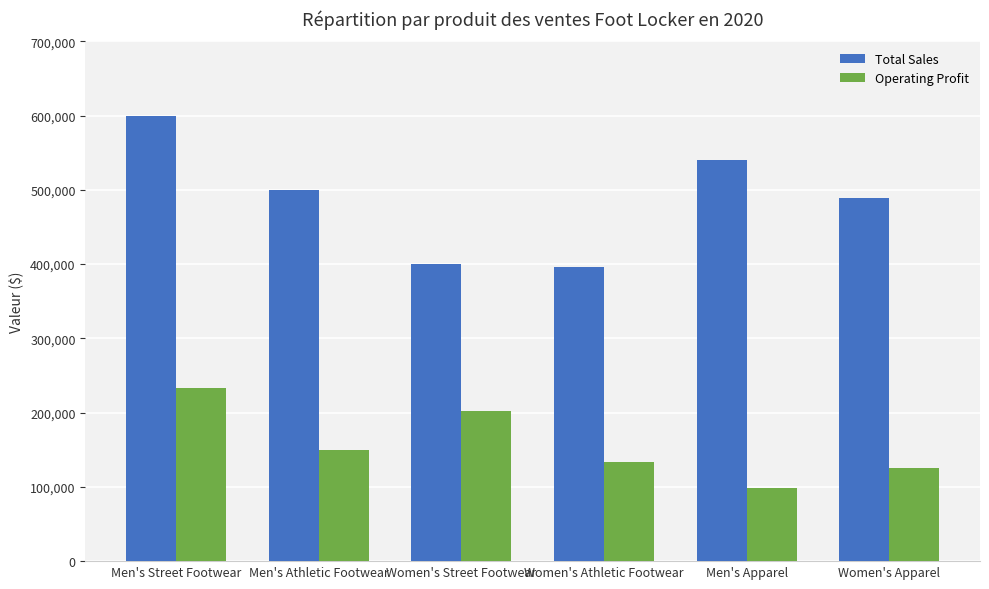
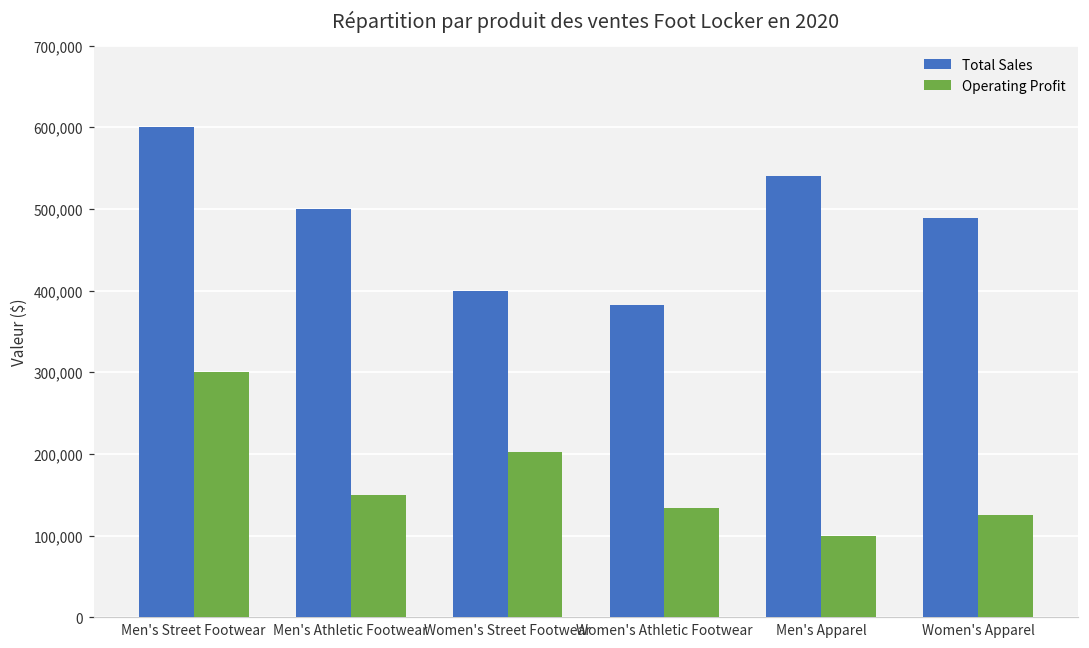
  {
    "Total Sales": {
      "Men's Street Footwear": "600,000",
      "Men's Athletic Footwear": "500,000",
      "Women's Street Footwear": "400,000",
-     "Women's Athletic Footwear": "400,000",
+     "Women's Athletic Footwear": "380,000",
      "Men's Apparel": "540,000",
      "Women's Apparel": "490,000"
    },
    "Operating Profit": {
-     "Men's Street Footwear": "230,000",
+     "Men's Street Footwear": "300,000",
      "Men's Athletic Footwear": "150,000",
      "Women's Street Footwear": "200,000",
      "Women's Athletic Footwear": "130,000",
      "Men's Apparel": "100,000",
      "Women's Apparel": "130,000"
    }
  }
